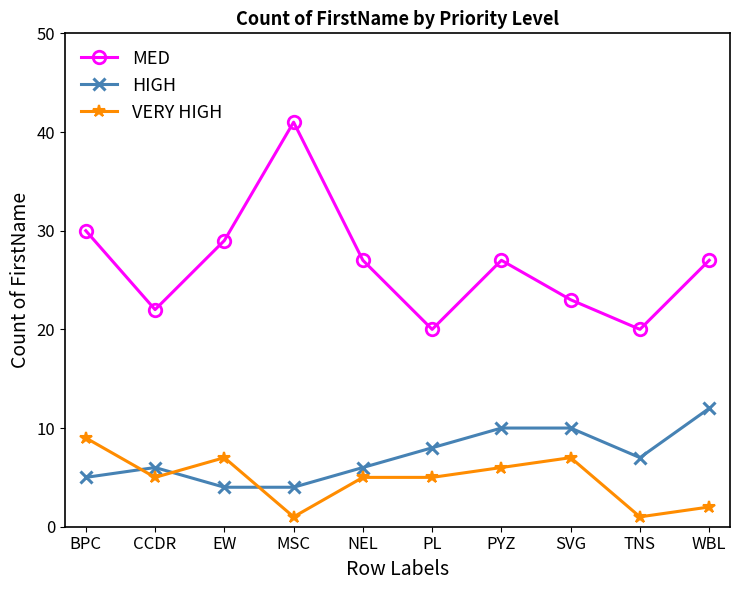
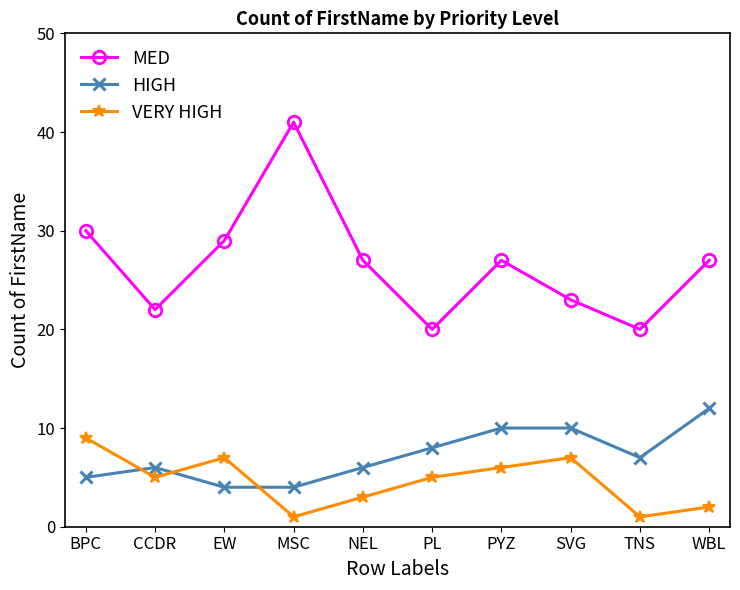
  {
    "MED": {
      "BPC": 30,
      "CCDR": 22,
      "EW": 29,
      "MSC": 41,
      "NEL": 27,
      "PL": 20,
      "PYZ": 27,
      "SVG": 23,
      "TNS": 20,
      "WBL": 27
    },
    "HIGH": {
      "BPC": 5,
      "CCDR": 6,
      "EW": 4,
      "MSC": 4,
      "NEL": 6,
      "PL": 8,
      "PYZ": 10,
      "SVG": 10,
      "TNS": 7,
      "WBL": 12
    },
    "VERY HIGH": {
      "BPC": 9,
      "CCDR": 5,
      "EW": 7,
      "MSC": 1,
-     "NEL": 5,
+     "NEL": 3,
      "PL": 5,
      "PYZ": 6,
      "SVG": 7,
      "TNS": 1,
      "WBL": 2
    }
  }
